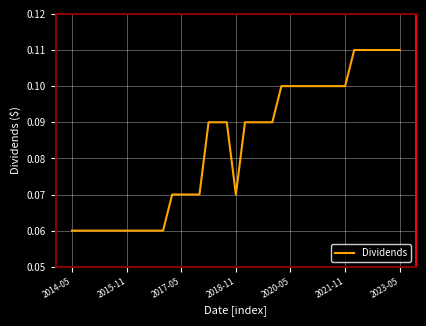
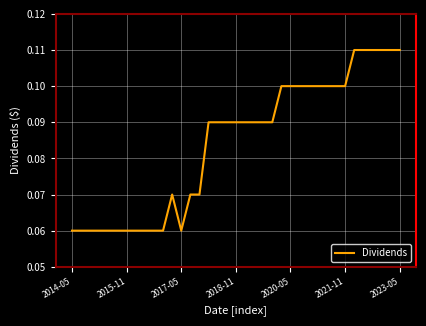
  {
    "2014-05": 0.06,
    "2015-11": 0.06,
-   "2017-05": 0.07,
-   "2018-11": 0.07,
+   "2017-05": 0.06,
+   "2018-11": 0.09,
    "2020-05": 0.10,
    "2021-11": 0.10,
    "2023-05": 0.11
  }
